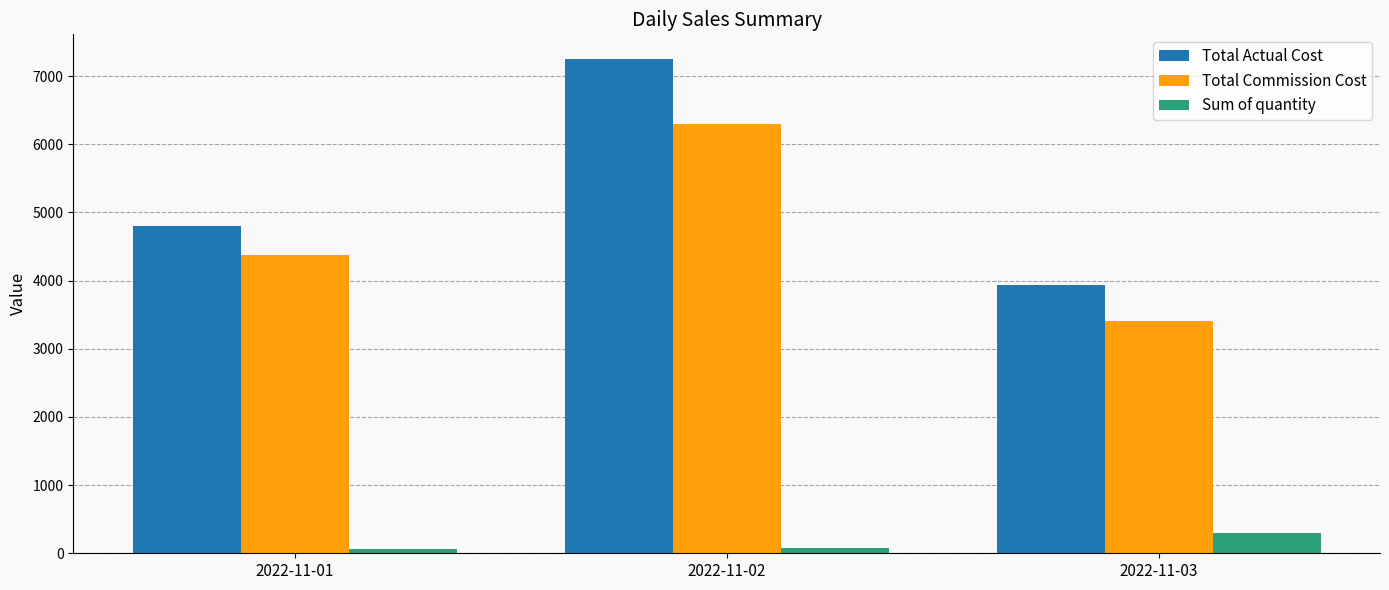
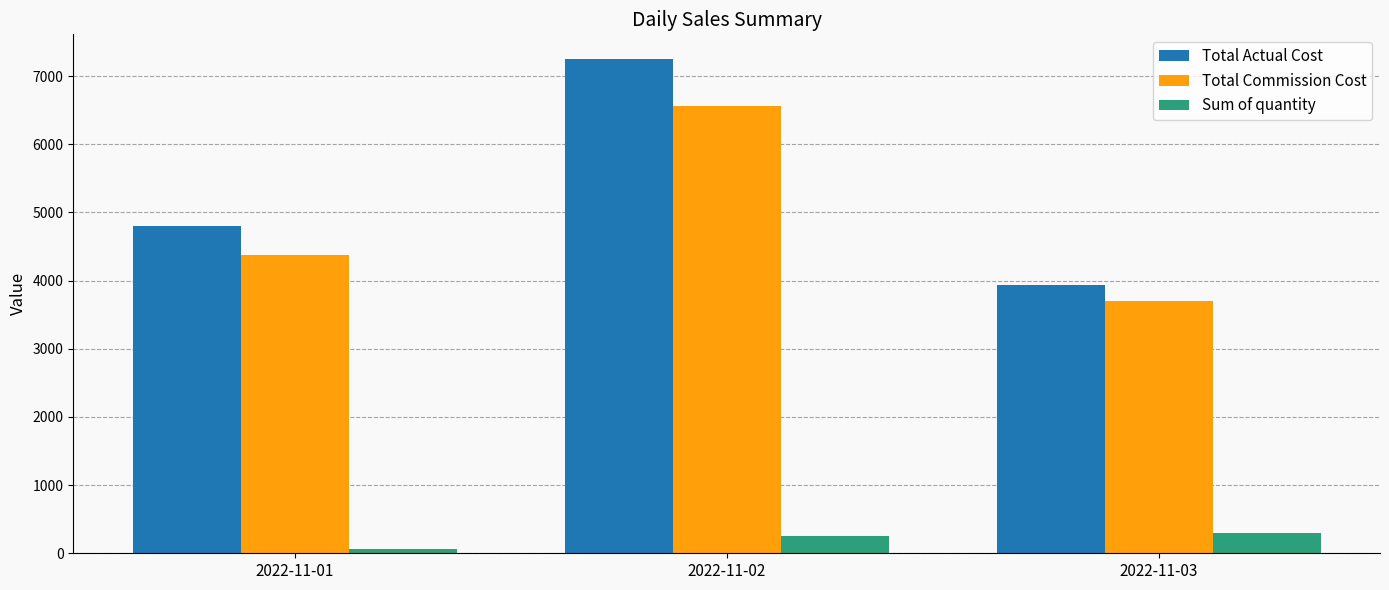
  {
    "Total Actual Cost": {
      "2022-11-01": 4800,
      "2022-11-02": 7300,
      "2022-11-03": 3900
    },
    "Total Commission Cost": {
      "2022-11-01": 4400,
-     "2022-11-02": 6300,
-     "2022-11-03": 3400
+     "2022-11-02": 6600,
+     "2022-11-03": 3700
    },
    "Sum of quantity": {
      "2022-11-01": 100,
-     "2022-11-02": 100,
+     "2022-11-02": 300,
      "2022-11-03": 300
    }
  }
